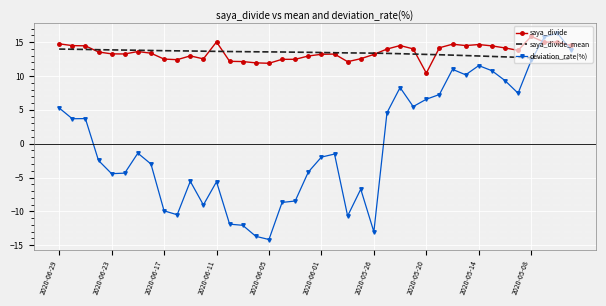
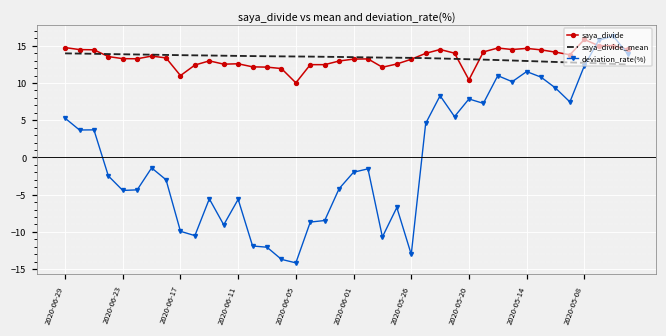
  {
    "saya_divide": {
      "2020-06-29": 15,
      "2020-06-23": 13,
-     "2020-06-17": 13,
-     "2020-06-11": 15,
-     "2020-06-05": 12,
+     "2020-06-17": 11,
+     "2020-06-11": 13,
+     "2020-06-05": 10,
      "2020-05-20": 10,
      "2020-05-14": 15
    },
    "saya_divide_mean": {
      "2020-06-29": 14,
      "2020-06-23": 14,
      "2020-06-17": 14,
      "2020-06-11": 14,
      "2020-06-05": 14,
      "2020-05-20": 13,
      "2020-05-14": 13
    },
    "deviation_rate(%)": {
      "2020-06-29": 5,
      "2020-06-23": -4,
      "2020-06-17": -10,
      "2020-06-11": -6,
      "2020-06-05": -14,
      "2020-06-01": -2,
      "2020-05-26": -13,
-     "2020-05-20": 7,
+     "2020-05-20": 8,
      "2020-05-14": 12
    }
  }
